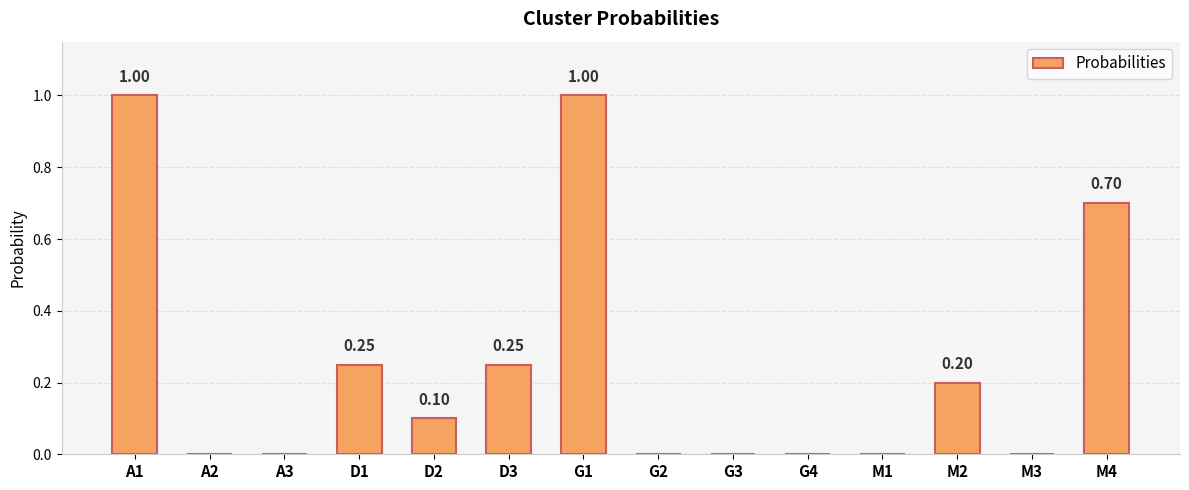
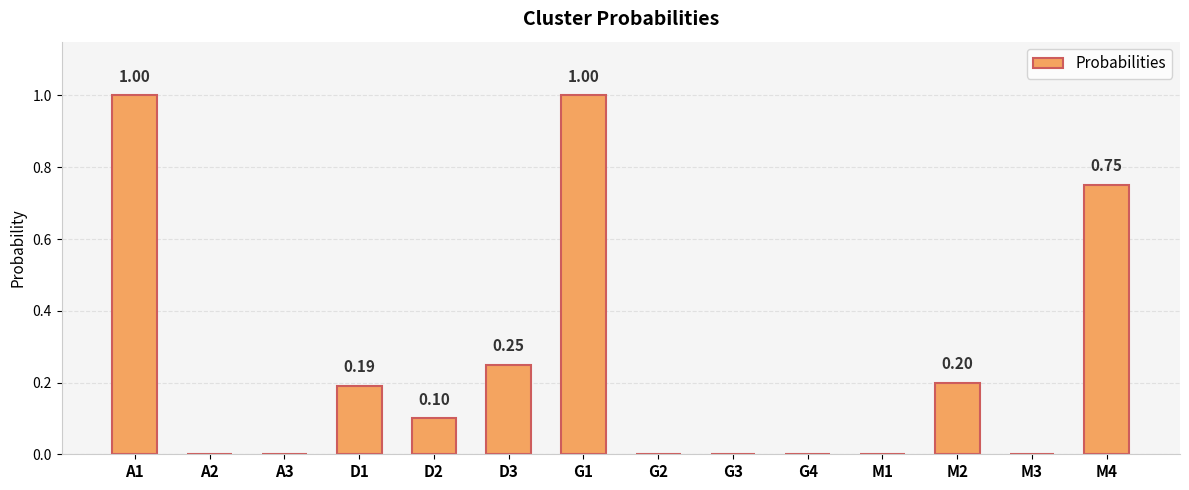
  {
    "A1": 1.00,
-   "D1": 0.25,
+   "D1": 0.19,
    "D2": 0.10,
    "D3": 0.25,
    "G1": 1.00,
    "M2": 0.20,
-   "M4": 0.70
+   "M4": 0.75
  }
